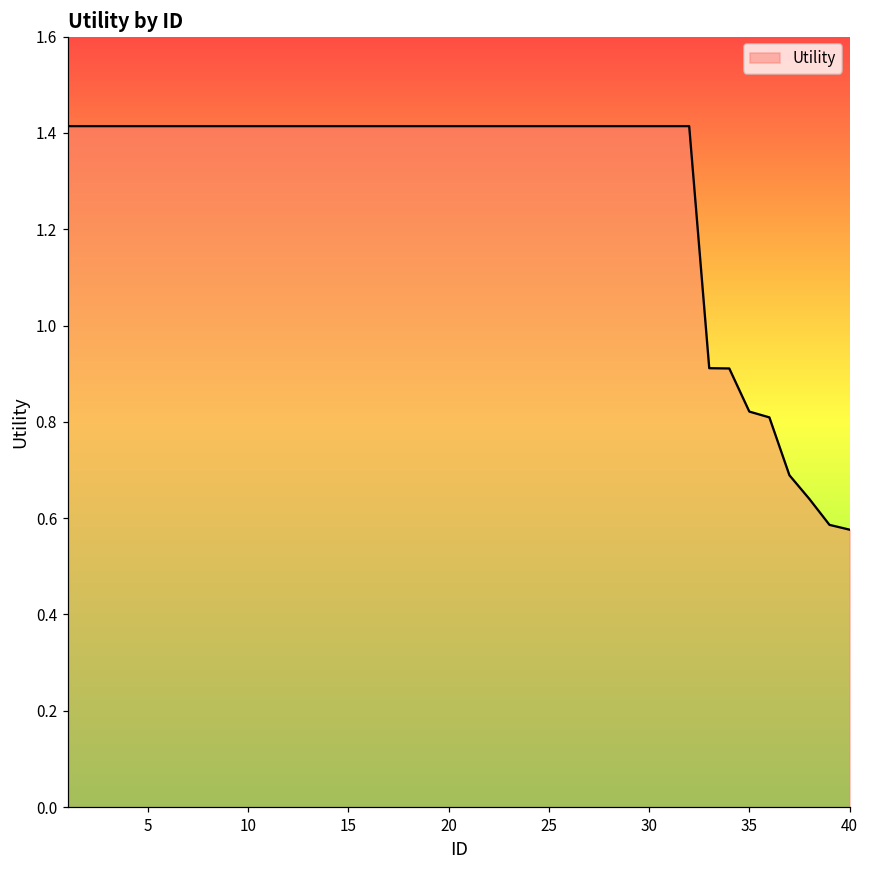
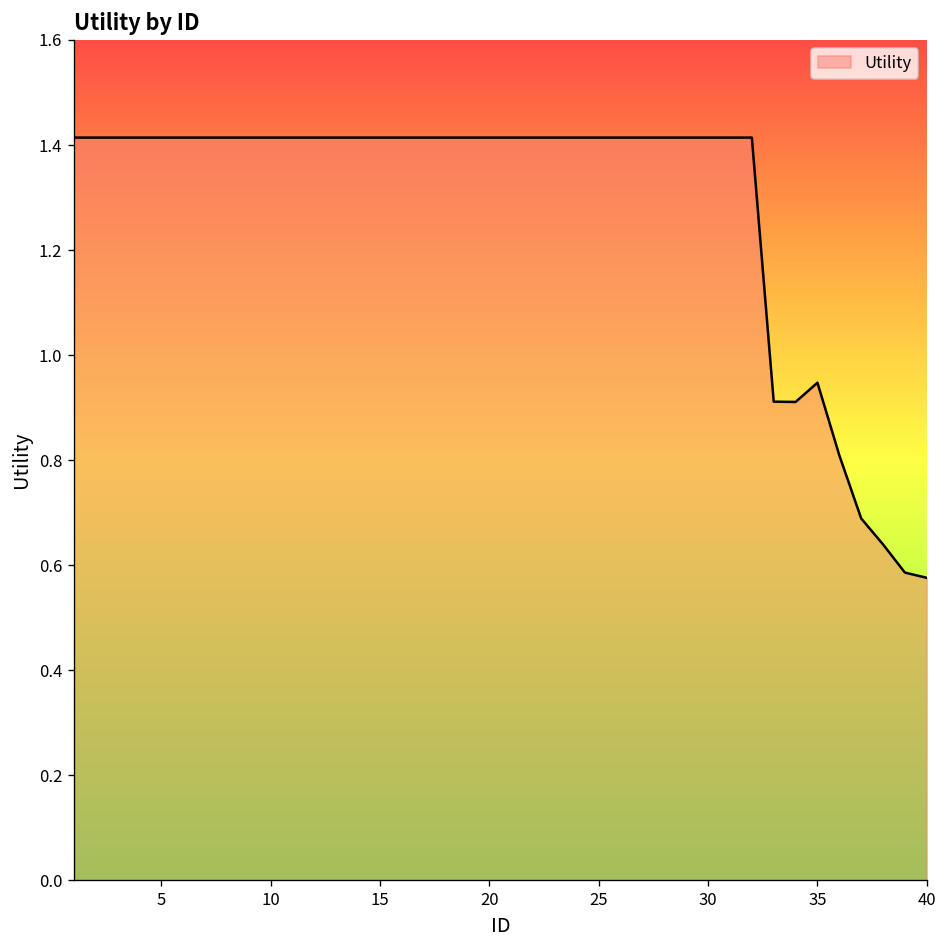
  {
    "5": 1.41,
    "10": 1.41,
    "15": 1.41,
    "20": 1.41,
    "25": 1.41,
    "30": 1.41,
-   "35": 0.82,
+   "35": 0.95,
    "40": 0.58
  }
